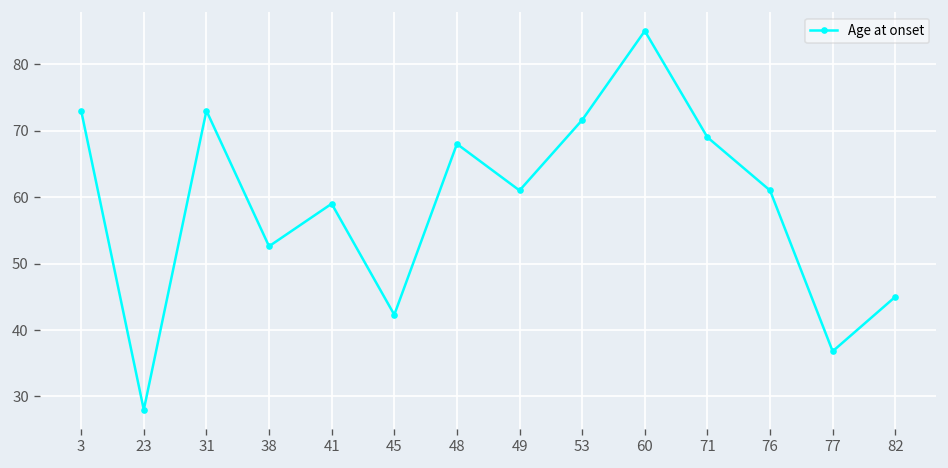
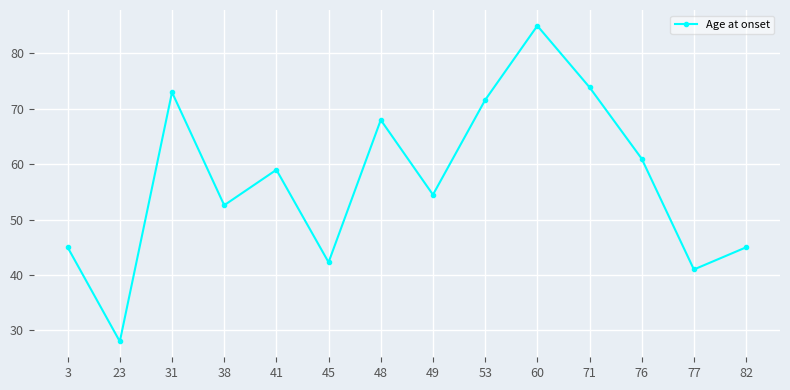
  {
-   "3": 73,
+   "3": 45,
    "23": 28,
    "31": 73,
    "38": 53,
    "41": 59,
    "45": 42,
    "48": 68,
-   "49": 61,
+   "49": 55,
    "53": 72,
    "60": 85,
-   "71": 69,
+   "71": 74,
    "76": 61,
-   "77": 37,
+   "77": 41,
    "82": 45
  }
